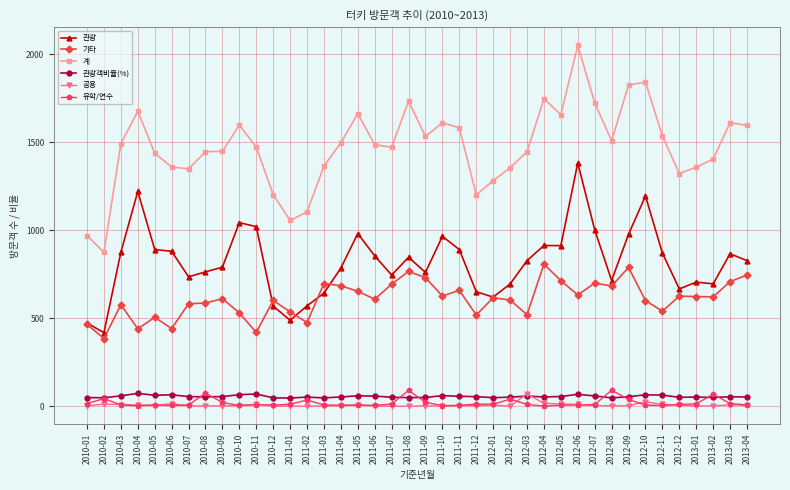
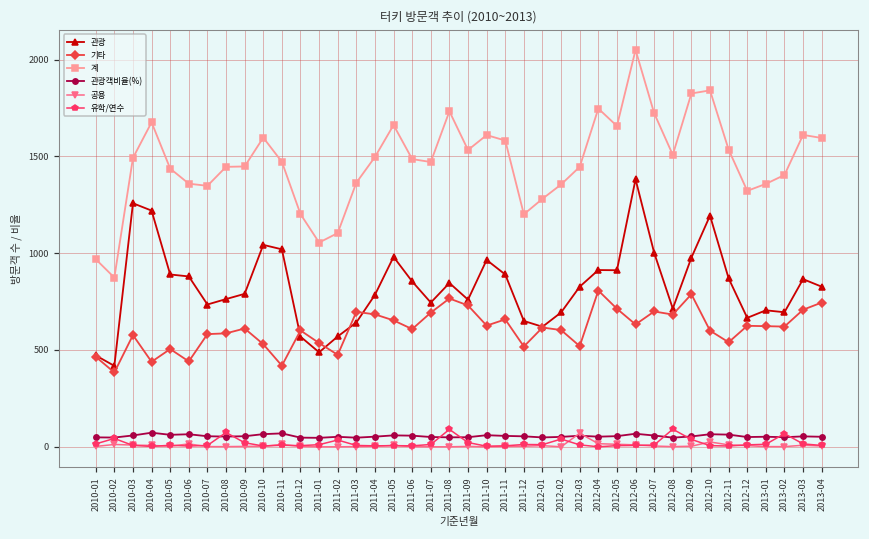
  {
    "관광": {
      "2010-02": 420,
-     "2010-03": 880,
+     "2010-03": 1260,
      "2010-04": 1220,
      "2010-05": 890,
      "2010-06": 880,
      "2010-07": 740,
      "2010-08": 760,
      "2010-09": 790,
      "2010-10": 1040,
      "2010-11": 1020,
      "2010-12": 570,
      "2011-01": 490,
      "2011-02": 570,
      "2011-03": 640,
      "2011-04": 790,
      "2011-05": 980,
      "2011-06": 850,
      "2011-07": 750,
      "2011-08": 850,
      "2011-09": 760,
      "2011-10": 970,
      "2011-11": 890,
      "2011-12": 650,
      "2012-02": 690,
      "2012-03": 830,
      "2012-04": 910,
      "2012-05": 910,
      "2012-06": 1380,
      "2012-07": 1000,
      "2012-08": 710,
      "2012-09": 980,
      "2012-10": 1190,
      "2012-11": 870,
      "2012-12": 670,
      "2013-01": 710,
      "2013-02": 700,
      "2013-03": 870,
      "2013-04": 830
    },
    "관광객비율(%)": {
      "2010-01": 50,
      "2010-03": 60,
      "2010-04": 70,
      "2010-05": 60,
      "2010-06": 60,
      "2010-07": 50,
      "2010-08": 50,
      "2010-09": 50,
      "2010-10": 70,
      "2010-11": 70,
      "2010-12": 50,
      "2011-01": 50,
      "2011-02": 50,
      "2011-03": 50,
      "2011-04": 50,
      "2011-05": 60,
      "2011-06": 60,
      "2011-07": 50,
      "2011-08": 50,
      "2011-09": 50,
      "2011-10": 60,
      "2011-11": 60,
      "2011-12": 50,
      "2012-01": 50,
      "2012-04": 50,
      "2012-05": 60,
      "2012-06": 70,
      "2012-07": 60,
      "2012-08": 50,
      "2012-09": 50,
      "2012-10": 60,
      "2012-11": 60,
      "2012-12": 50,
      "2013-01": 50,
      "2013-02": 50,
      "2013-03": 50,
      "2013-04": 50
    }
  }
